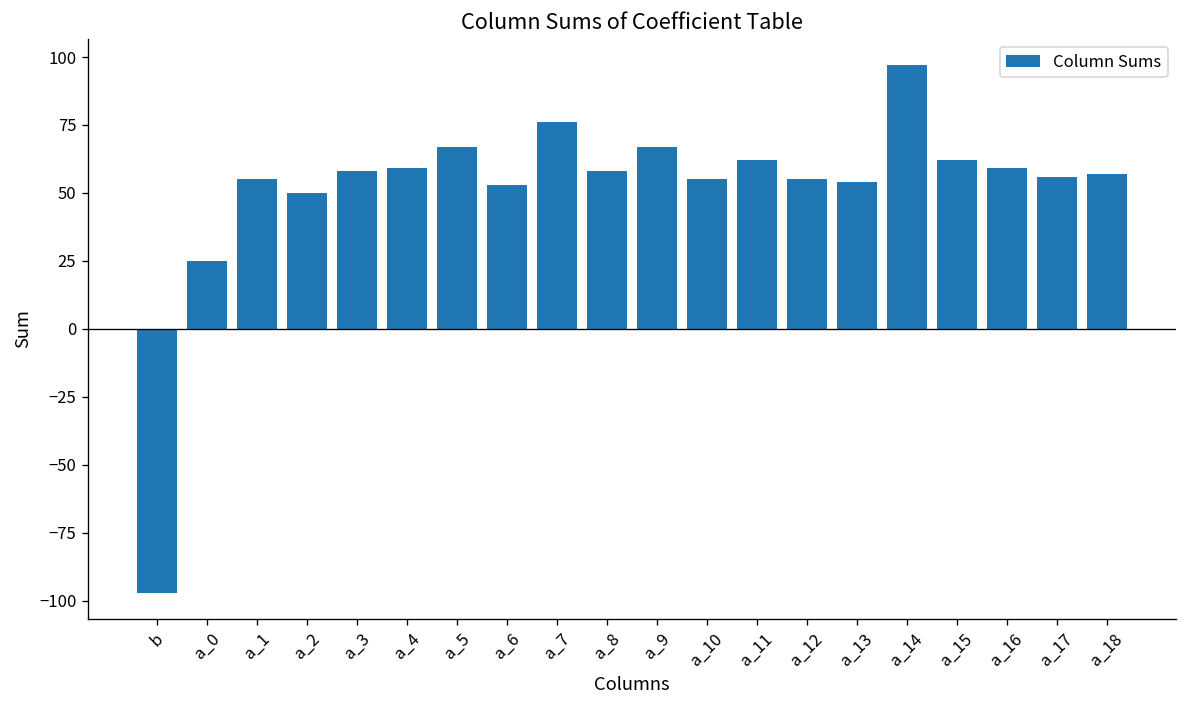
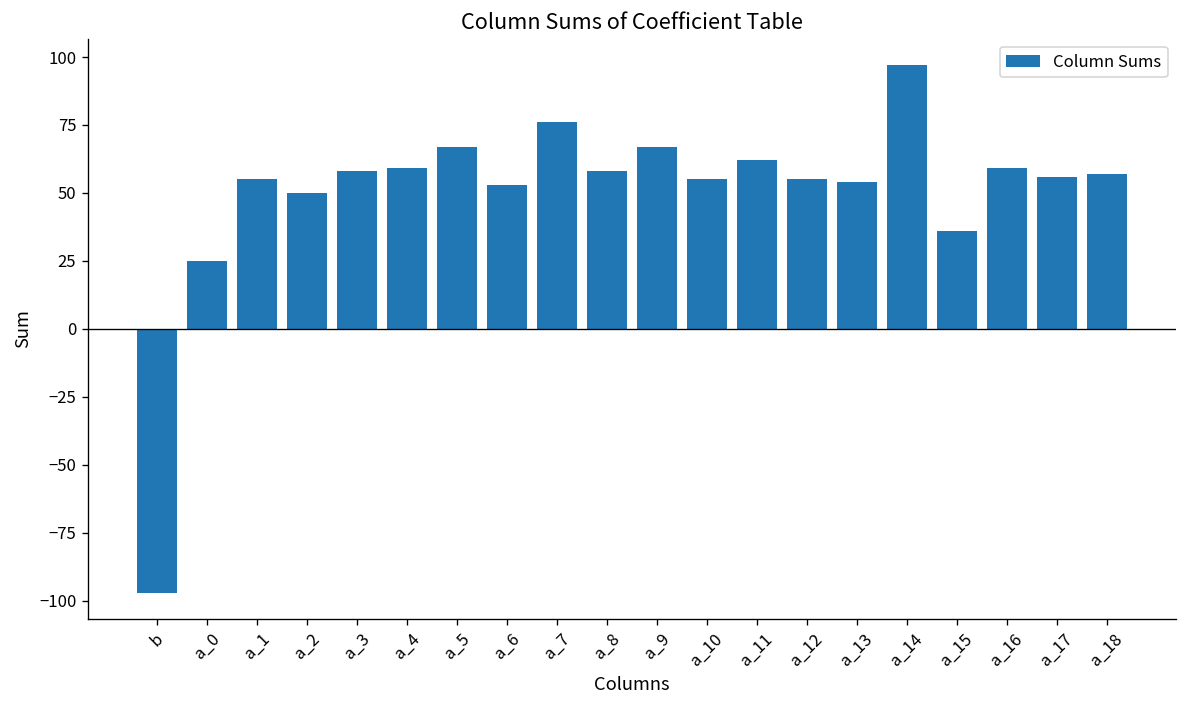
  {
    "b": -97,
    "a_0": 25,
    "a_1": 55,
    "a_2": 50,
    "a_3": 58,
    "a_4": 59,
    "a_5": 67,
    "a_6": 53,
    "a_7": 76,
    "a_8": 58,
    "a_9": 67,
    "a_10": 55,
    "a_11": 62,
    "a_12": 55,
    "a_13": 54,
    "a_14": 97,
-   "a_15": 62,
+   "a_15": 36,
    "a_16": 59,
    "a_17": 56,
    "a_18": 57
  }
